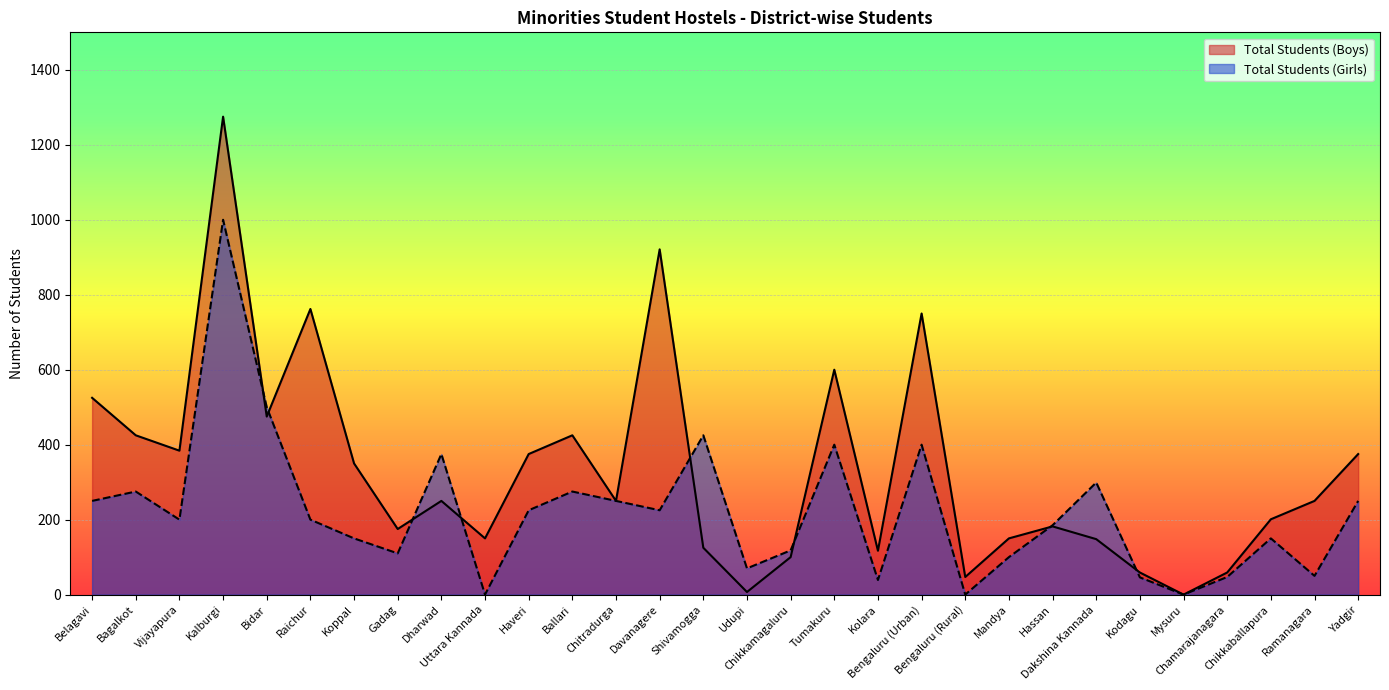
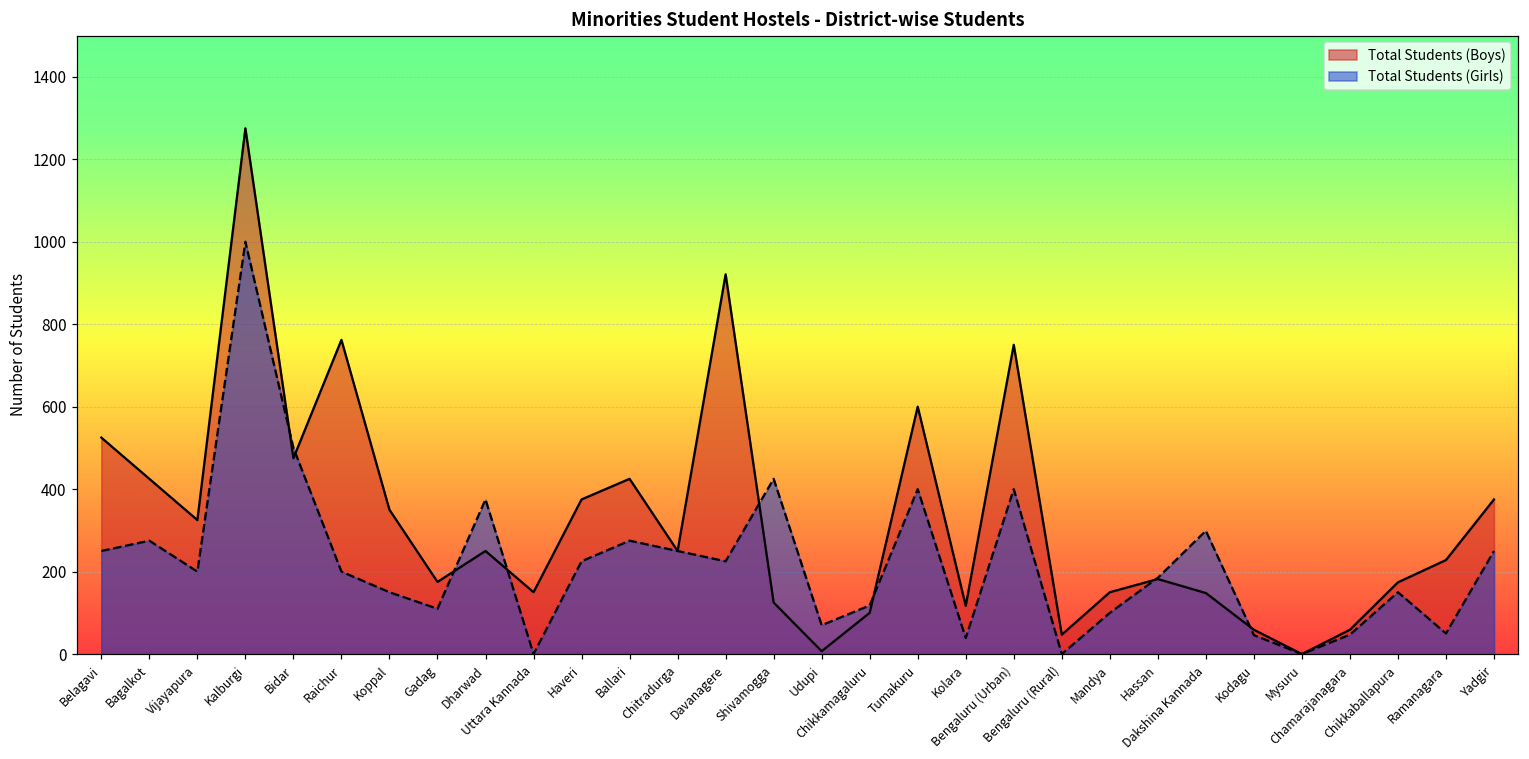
  {
    "Total Students (Boys)": {
      "Belagavi": 530,
      "Bagalkot": 430,
-     "Vijayapura": 380,
+     "Vijayapura": 330,
      "Kalburgi": 1280,
      "Bidar": 480,
      "Raichur": 760,
      "Koppal": 350,
      "Gadag": 180,
      "Dharwad": 250,
      "Uttara Kannada": 150,
      "Haveri": 380,
      "Ballari": 430,
      "Davanagere": 920,
      "Shivamogga": 130,
      "Udupi": 10,
      "Chikkamagaluru": 100,
      "Tumakuru": 600,
      "Kolara": 120,
      "Bengaluru (Urban)": 750,
      "Bengaluru (Rural)": 50,
      "Mandya": 150,
      "Dakshina Kannada": 150,
      "Kodagu": 60,
      "Chamarajanagara": 60,
-     "Chikkaballapura": 200,
-     "Ramanagara": 250,
+     "Chikkaballapura": 170,
+     "Ramanagara": 230,
      "Yadgir": 380
    },
    "Total Students (Girls)": {
      "Belagavi": 250,
      "Bagalkot": 280,
      "Vijayapura": 200,
      "Kalburgi": 1000,
      "Bidar": 500,
      "Raichur": 200,
      "Koppal": 150,
      "Gadag": 110,
      "Dharwad": 380,
      "Uttara Kannada": 0,
      "Haveri": 230,
      "Ballari": 280,
      "Davanagere": 230,
      "Shivamogga": 430,
      "Udupi": 70,
      "Chikkamagaluru": 120,
      "Tumakuru": 400,
      "Kolara": 40,
      "Bengaluru (Urban)": 400,
      "Bengaluru (Rural)": 0,
      "Mandya": 100,
      "Dakshina Kannada": 300,
      "Kodagu": 50,
      "Chamarajanagara": 50,
      "Chikkaballapura": 150,
      "Ramanagara": 50,
      "Yadgir": 250
    }
  }
